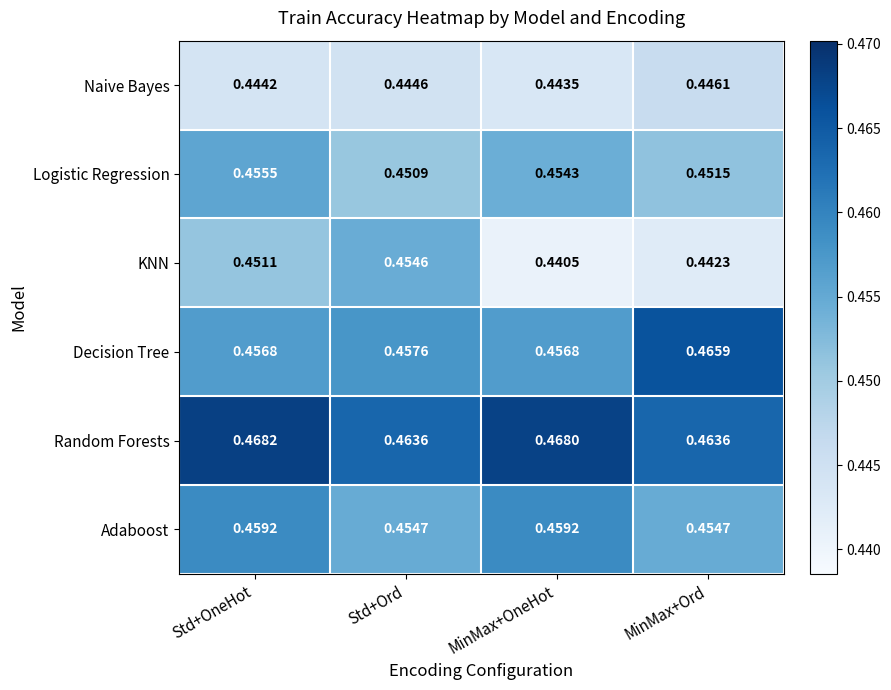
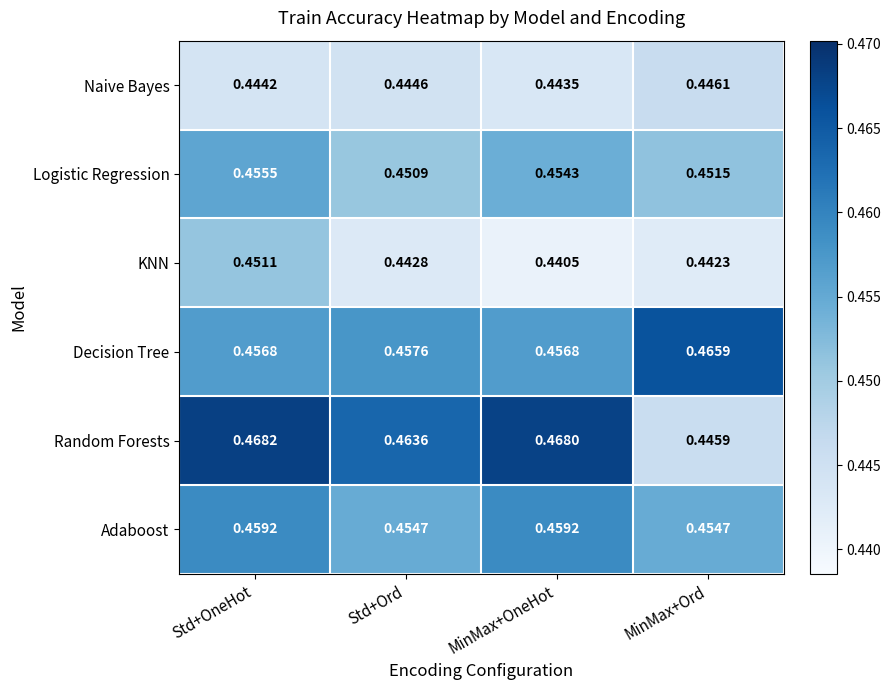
  {
    "Naive Bayes": {
      "Std+OneHot": 0.4442,
      "Std+Ord": 0.4446,
      "MinMax+OneHot": 0.4435,
      "MinMax+Ord": 0.4461
    },
    "Logistic Regression": {
      "Std+OneHot": 0.4555,
      "Std+Ord": 0.4509,
      "MinMax+OneHot": 0.4543,
      "MinMax+Ord": 0.4515
    },
    "KNN": {
      "Std+OneHot": 0.4511,
-     "Std+Ord": 0.4546,
+     "Std+Ord": 0.4428,
      "MinMax+OneHot": 0.4405,
      "MinMax+Ord": 0.4423
    },
    "Decision Tree": {
      "Std+OneHot": 0.4568,
      "Std+Ord": 0.4576,
      "MinMax+OneHot": 0.4568,
      "MinMax+Ord": 0.4659
    },
    "Random Forests": {
      "Std+OneHot": 0.4682,
      "Std+Ord": 0.4636,
      "MinMax+OneHot": 0.4680,
-     "MinMax+Ord": 0.4636
+     "MinMax+Ord": 0.4459
    },
    "Adaboost": {
      "Std+OneHot": 0.4592,
      "Std+Ord": 0.4547,
      "MinMax+OneHot": 0.4592,
      "MinMax+Ord": 0.4547
    }
  }
